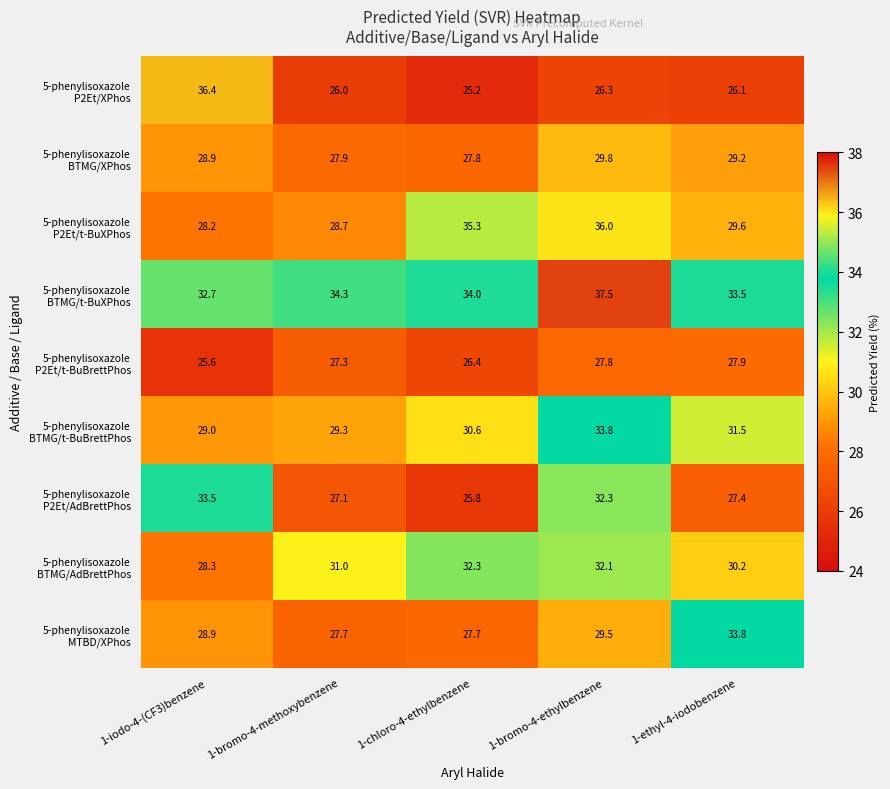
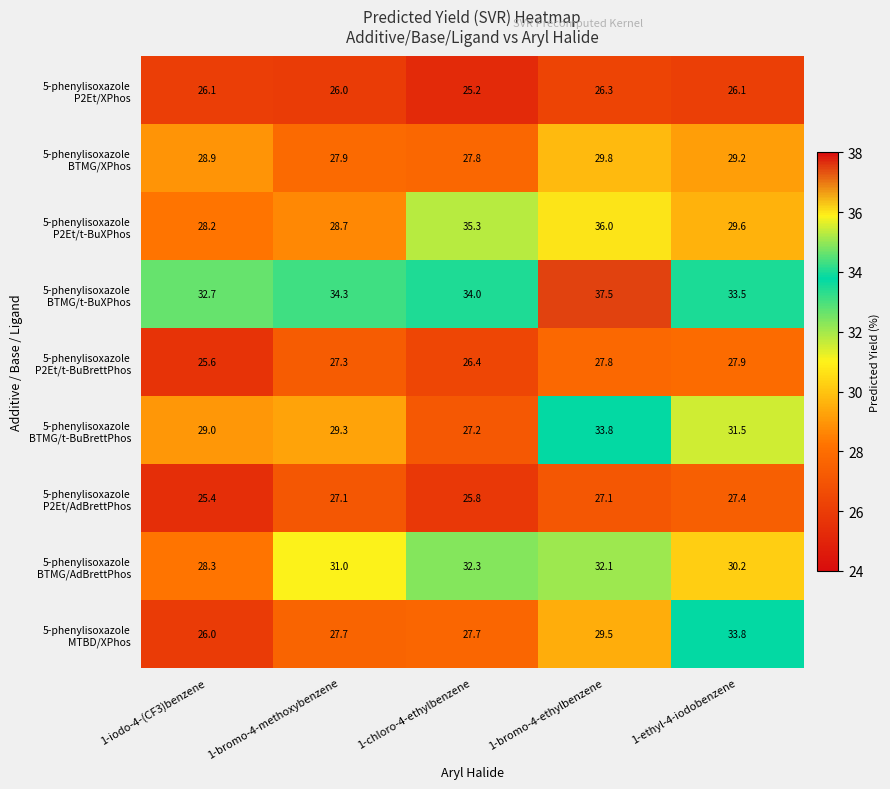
  {
    "5-phenylisoxazole P2Et/XPhos": {
-     "1-iodo-4-(CF3)benzene": 36.4,
+     "1-iodo-4-(CF3)benzene": 26.1,
      "1-bromo-4-methoxybenzene": 26.0,
      "1-chloro-4-ethylbenzene": 25.2,
      "1-bromo-4-ethylbenzene": 26.3,
      "1-ethyl-4-iodobenzene": 26.1
    },
    "5-phenylisoxazole BTMG/XPhos": {
      "1-iodo-4-(CF3)benzene": 28.9,
      "1-bromo-4-methoxybenzene": 27.9,
      "1-chloro-4-ethylbenzene": 27.8,
      "1-bromo-4-ethylbenzene": 29.8,
      "1-ethyl-4-iodobenzene": 29.2
    },
    "5-phenylisoxazole P2Et/t-BuXPhos": {
      "1-iodo-4-(CF3)benzene": 28.2,
      "1-bromo-4-methoxybenzene": 28.7,
      "1-chloro-4-ethylbenzene": 35.3,
      "1-bromo-4-ethylbenzene": 36.0,
      "1-ethyl-4-iodobenzene": 29.6
    },
    "5-phenylisoxazole BTMG/t-BuXPhos": {
      "1-iodo-4-(CF3)benzene": 32.7,
      "1-bromo-4-methoxybenzene": 34.3,
      "1-chloro-4-ethylbenzene": 34.0,
      "1-bromo-4-ethylbenzene": 37.5,
      "1-ethyl-4-iodobenzene": 33.5
    },
    "5-phenylisoxazole P2Et/t-BuBrettPhos": {
      "1-iodo-4-(CF3)benzene": 25.6,
      "1-bromo-4-methoxybenzene": 27.3,
      "1-chloro-4-ethylbenzene": 26.4,
      "1-bromo-4-ethylbenzene": 27.8,
      "1-ethyl-4-iodobenzene": 27.9
    },
    "5-phenylisoxazole BTMG/t-BuBrettPhos": {
      "1-iodo-4-(CF3)benzene": 29.0,
      "1-bromo-4-methoxybenzene": 29.3,
-     "1-chloro-4-ethylbenzene": 30.6,
+     "1-chloro-4-ethylbenzene": 27.2,
      "1-bromo-4-ethylbenzene": 33.8,
      "1-ethyl-4-iodobenzene": 31.5
    },
    "5-phenylisoxazole P2Et/AdBrettPhos": {
-     "1-iodo-4-(CF3)benzene": 33.5,
+     "1-iodo-4-(CF3)benzene": 25.4,
      "1-bromo-4-methoxybenzene": 27.1,
      "1-chloro-4-ethylbenzene": 25.8,
-     "1-bromo-4-ethylbenzene": 32.3,
+     "1-bromo-4-ethylbenzene": 27.1,
      "1-ethyl-4-iodobenzene": 27.4
    },
    "5-phenylisoxazole BTMG/AdBrettPhos": {
      "1-iodo-4-(CF3)benzene": 28.3,
      "1-bromo-4-methoxybenzene": 31.0,
      "1-chloro-4-ethylbenzene": 32.3,
      "1-bromo-4-ethylbenzene": 32.1,
      "1-ethyl-4-iodobenzene": 30.2
    },
    "5-phenylisoxazole MTBD/XPhos": {
-     "1-iodo-4-(CF3)benzene": 28.9,
+     "1-iodo-4-(CF3)benzene": 26.0,
      "1-bromo-4-methoxybenzene": 27.7,
      "1-chloro-4-ethylbenzene": 27.7,
      "1-bromo-4-ethylbenzene": 29.5,
      "1-ethyl-4-iodobenzene": 33.8
    }
  }
